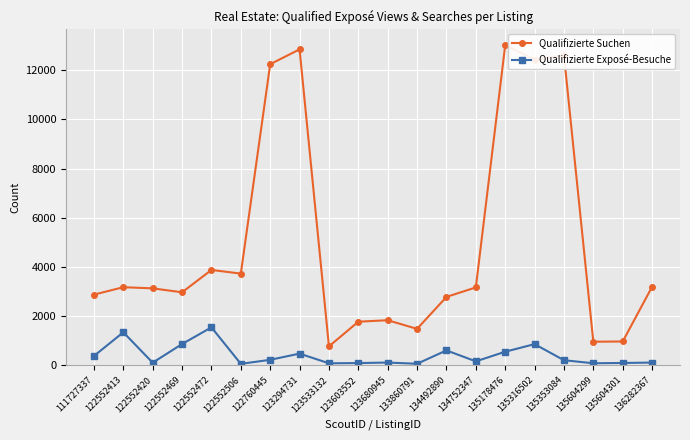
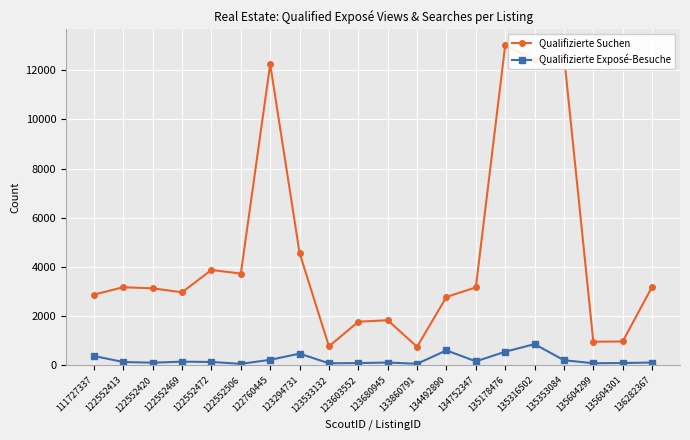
  {
    "Qualifizierte Suchen": {
      "111727337": 2900,
      "122552413": 3200,
      "122552420": 3100,
      "122552469": 3000,
      "122552472": 3900,
      "122552506": 3700,
      "122760445": 12200,
-     "123294731": 12900,
+     "123294731": 4600,
      "123533132": 800,
      "123603552": 1800,
      "123680945": 1800,
-     "133860791": 1500,
+     "133860791": 800,
      "134492890": 2800,
      "134752347": 3200,
      "135178476": 13000,
      "135604299": 1000,
      "135604301": 1000,
      "136282367": 3200
    },
    "Qualifizierte Exposé-Besuche": {
      "111727337": 400,
-     "122552413": 1300,
+     "122552413": 100,
      "122552420": 100,
-     "122552469": 900,
-     "122552472": 1500,
+     "122552469": 200,
+     "122552472": 100,
      "122552506": 100,
      "122760445": 200,
      "123294731": 500,
      "123533132": 100,
      "123603552": 100,
      "123680945": 100,
      "133860791": 100,
      "134492890": 600,
      "134752347": 200,
      "135178476": 600,
      "135316502": 900,
      "135353084": 200,
      "135604299": 100,
      "135604301": 100,
      "136282367": 100
    }
  }
